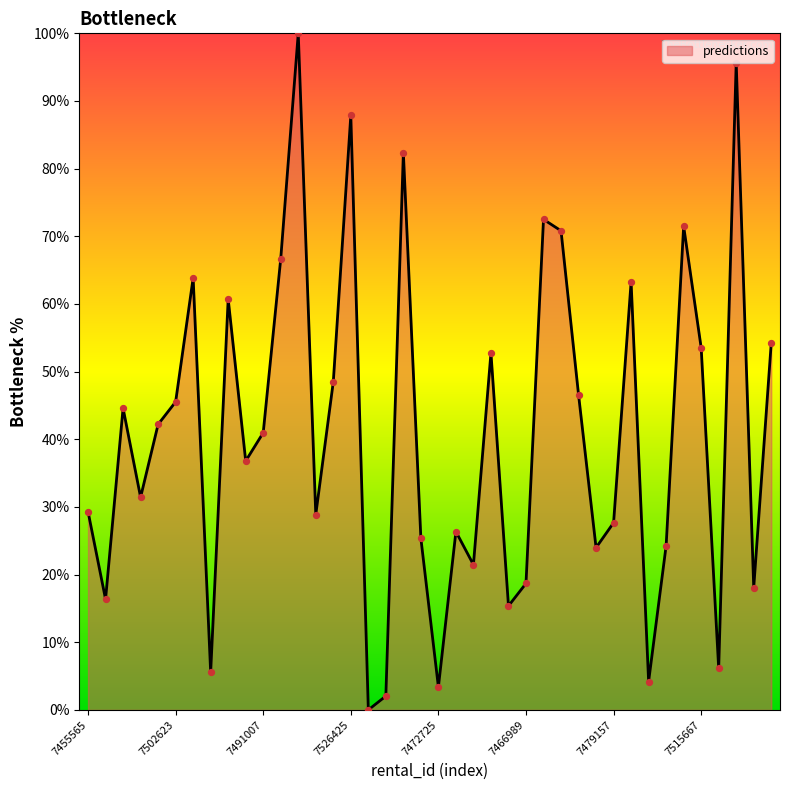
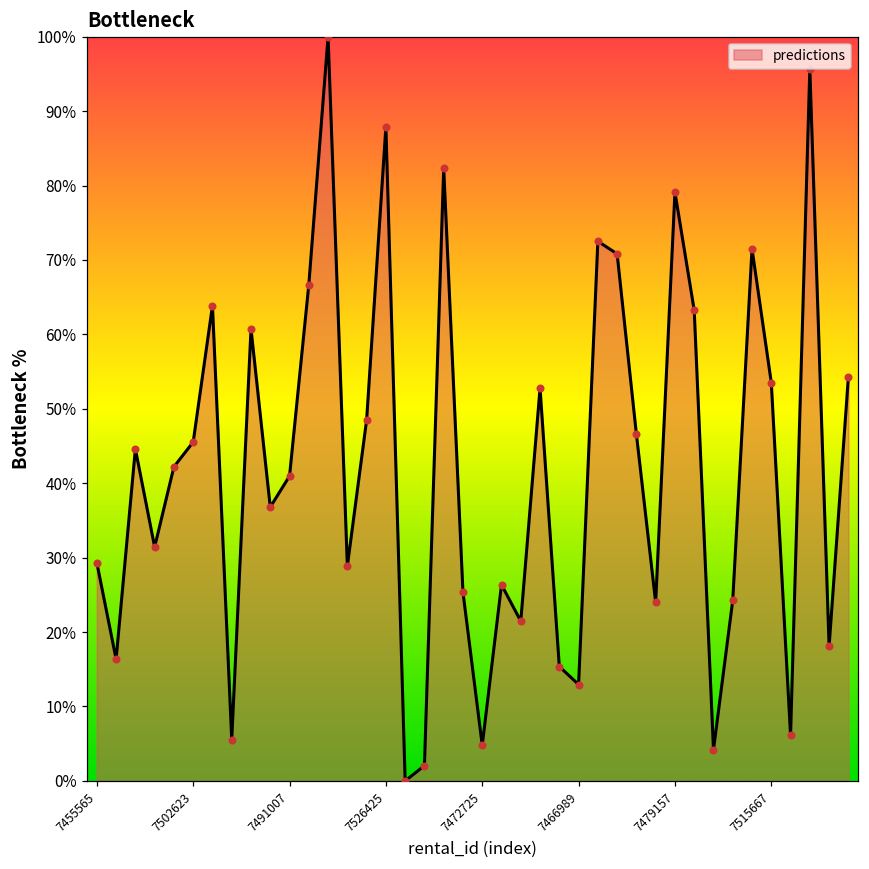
  {
    "7455565": "29%",
    "7502623": "46%",
    "7491007": "41%",
    "7526425": "88%",
-   "7472725": "3%",
-   "7466989": "19%",
-   "7479157": "28%",
+   "7472725": "5%",
+   "7466989": "13%",
+   "7479157": "79%",
    "7515667": "54%"
  }
